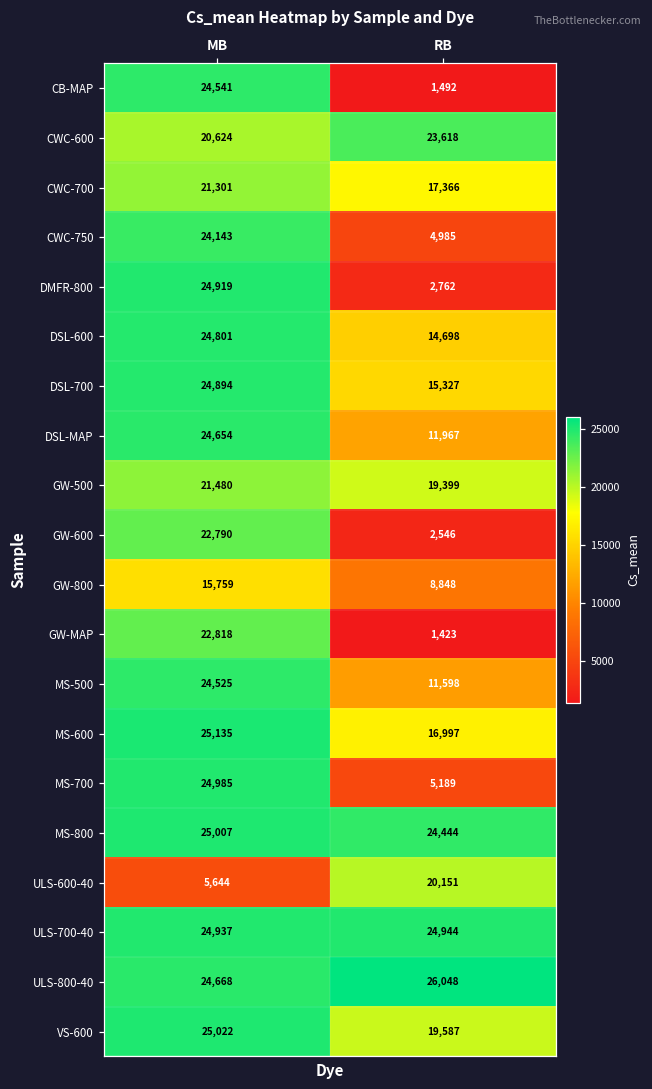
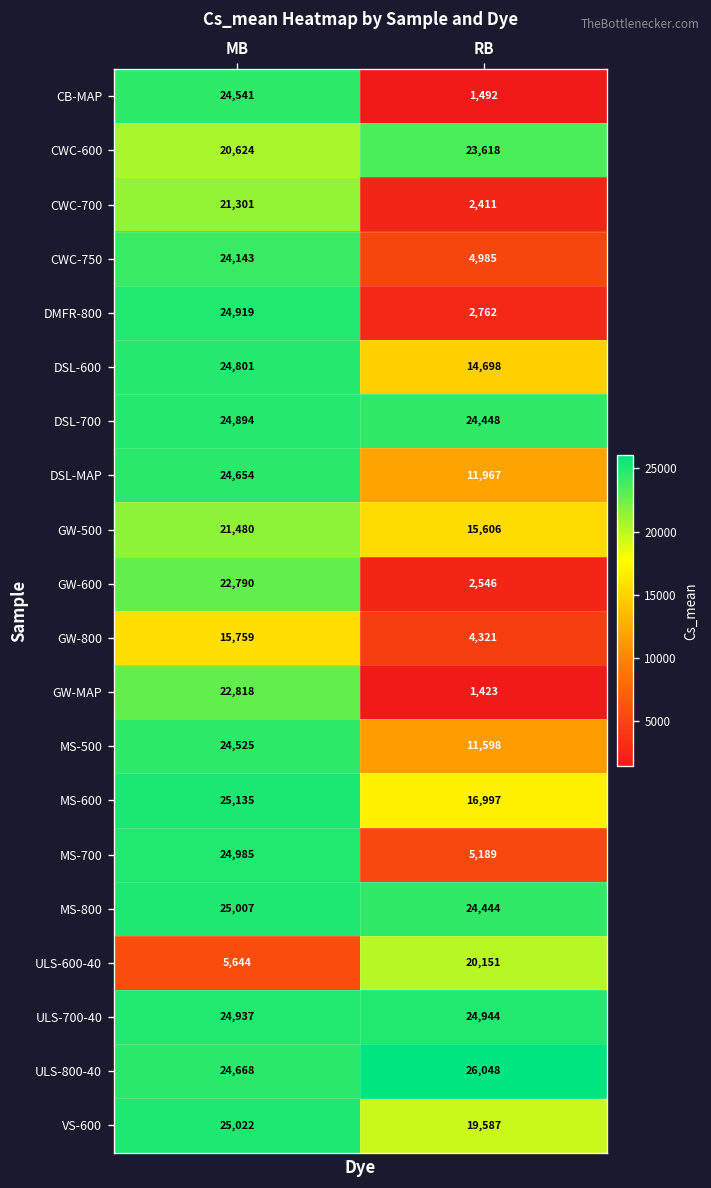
  {
    "CB-MAP": {
      "MB": "24,541",
      "RB": "1,492"
    },
    "CWC-600": {
      "MB": "20,624",
      "RB": "23,618"
    },
    "CWC-700": {
      "MB": "21,301",
-     "RB": "17,366"
+     "RB": "2,411"
    },
    "CWC-750": {
      "MB": "24,143",
      "RB": "4,985"
    },
    "DMFR-800": {
      "MB": "24,919",
      "RB": "2,762"
    },
    "DSL-600": {
      "MB": "24,801",
      "RB": "14,698"
    },
    "DSL-700": {
      "MB": "24,894",
-     "RB": "15,327"
+     "RB": "24,448"
    },
    "DSL-MAP": {
      "MB": "24,654",
      "RB": "11,967"
    },
    "GW-500": {
      "MB": "21,480",
-     "RB": "19,399"
+     "RB": "15,606"
    },
    "GW-600": {
      "MB": "22,790",
      "RB": "2,546"
    },
    "GW-800": {
      "MB": "15,759",
-     "RB": "8,848"
+     "RB": "4,321"
    },
    "GW-MAP": {
      "MB": "22,818",
      "RB": "1,423"
    },
    "MS-500": {
      "MB": "24,525",
      "RB": "11,598"
    },
    "MS-600": {
      "MB": "25,135",
      "RB": "16,997"
    },
    "MS-700": {
      "MB": "24,985",
      "RB": "5,189"
    },
    "MS-800": {
      "MB": "25,007",
      "RB": "24,444"
    },
    "ULS-600-40": {
      "MB": "5,644",
      "RB": "20,151"
    },
    "ULS-700-40": {
      "MB": "24,937",
      "RB": "24,944"
    },
    "ULS-800-40": {
      "MB": "24,668",
      "RB": "26,048"
    },
    "VS-600": {
      "MB": "25,022",
      "RB": "19,587"
    }
  }
